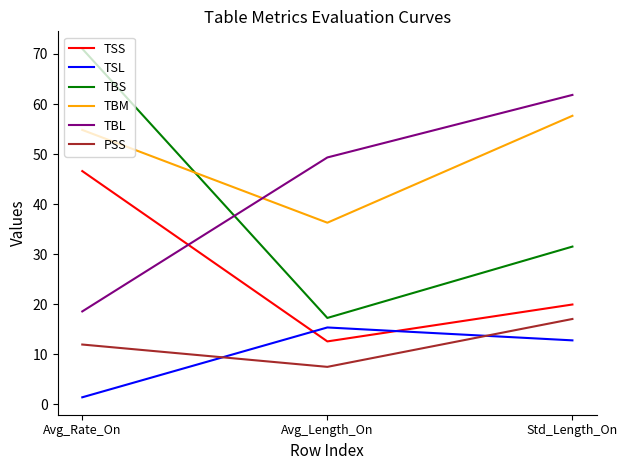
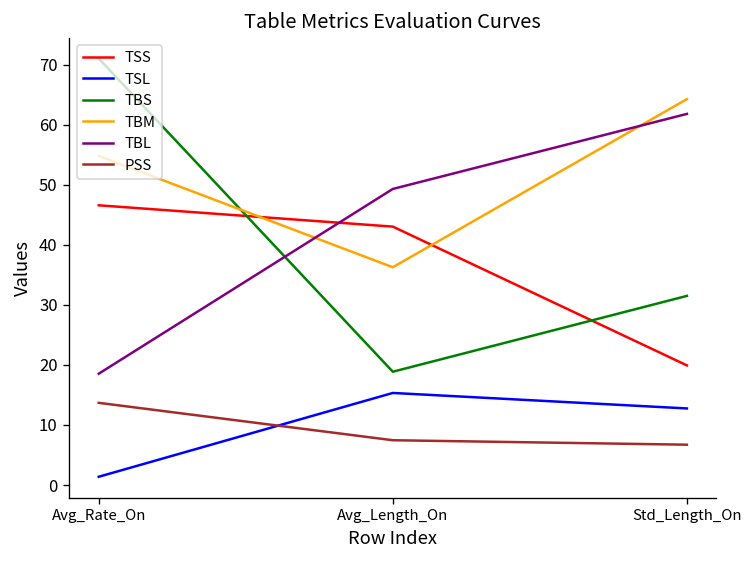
  {
    "TSS": {
      "Avg_Rate_On": 47,
-     "Avg_Length_On": 13,
+     "Avg_Length_On": 43,
      "Std_Length_On": 20
    },
    "TSL": {
      "Avg_Rate_On": 1,
      "Avg_Length_On": 15,
      "Std_Length_On": 13
    },
    "TBS": {
-     "Avg_Length_On": 17,
+     "Avg_Length_On": 19,
      "Std_Length_On": 32
    },
    "TBM": {
      "Avg_Length_On": 36,
-     "Std_Length_On": 58
+     "Std_Length_On": 64
    },
    "TBL": {
      "Avg_Rate_On": 19,
      "Avg_Length_On": 49,
      "Std_Length_On": 62
    },
    "PSS": {
-     "Avg_Rate_On": 12,
+     "Avg_Rate_On": 14,
      "Avg_Length_On": 7,
-     "Std_Length_On": 17
+     "Std_Length_On": 7
    }
  }
